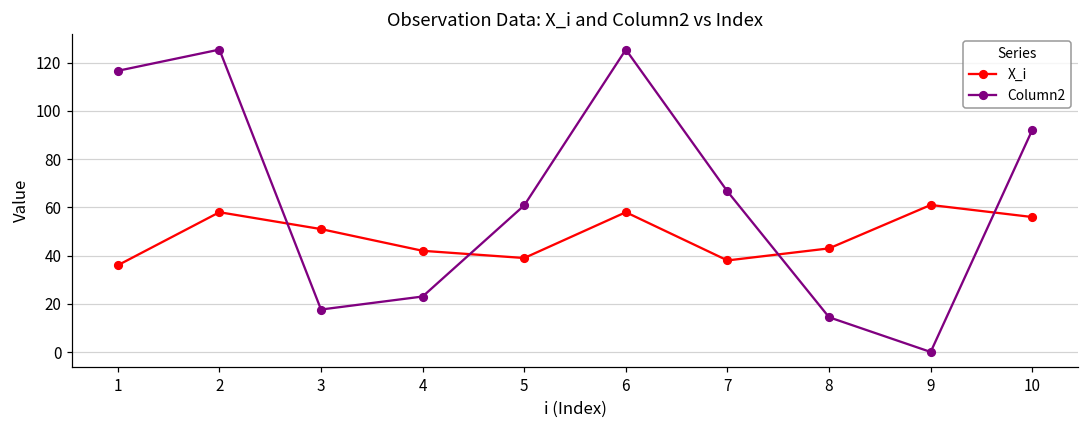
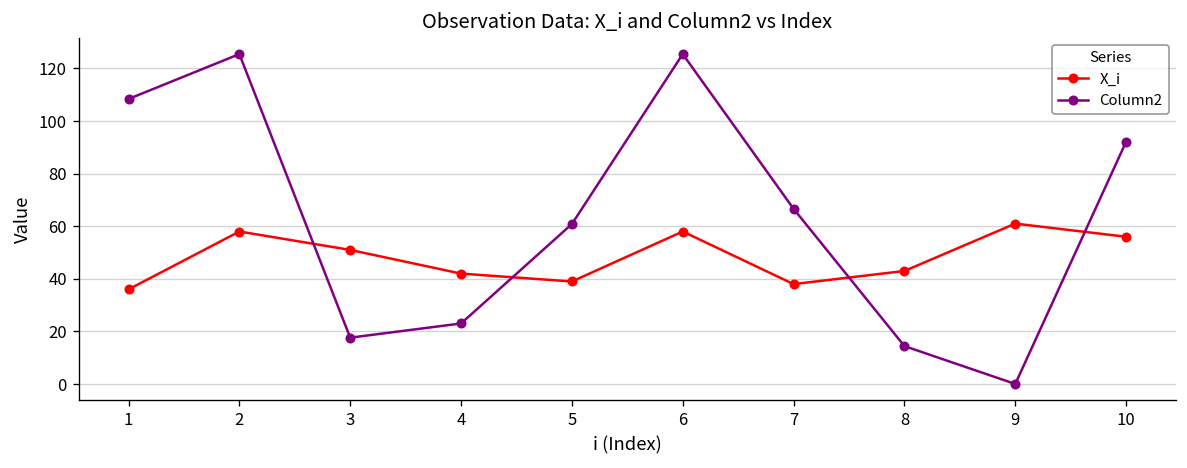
  {
    "X_i": {
      "1": 36,
      "2": 58,
      "3": 51,
      "4": 42,
      "5": 39,
      "6": 58,
      "7": 38,
      "8": 43,
      "9": 61,
      "10": 56
    },
    "Column2": {
-     "1": 117,
+     "1": 108,
      "2": 125,
      "3": 18,
      "4": 23,
      "5": 61,
      "6": 125,
      "7": 67,
      "8": 14,
      "9": 0,
      "10": 92
    }
  }
